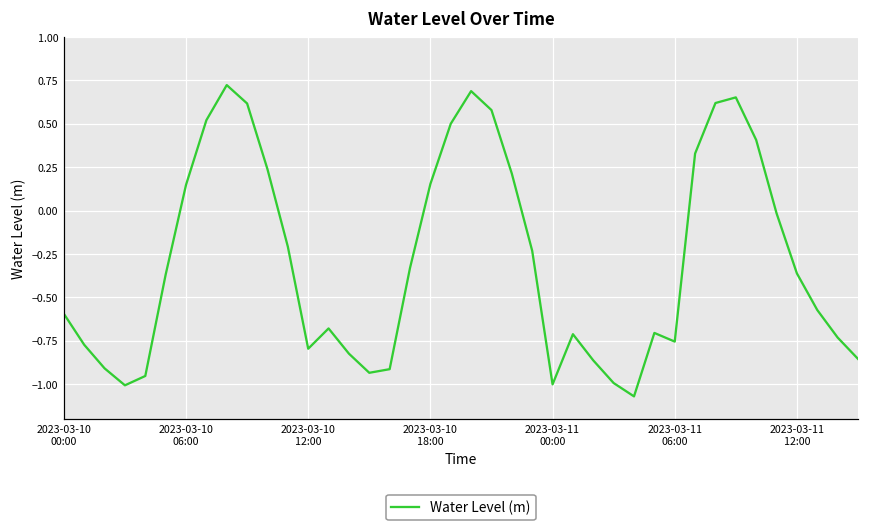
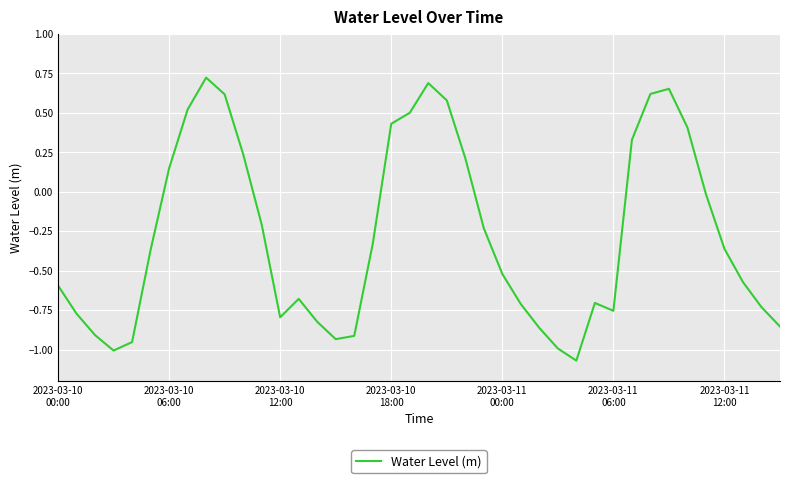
  {
    "2023-03-10 00:00": -0.59,
    "2023-03-10 06:00": 0.15,
    "2023-03-10 12:00": -0.80,
-   "2023-03-10 18:00": 0.15,
-   "2023-03-11 00:00": -1.00,
+   "2023-03-10 18:00": 0.43,
+   "2023-03-11 00:00": -0.52,
    "2023-03-11 06:00": -0.75,
    "2023-03-11 12:00": -0.36
  }
